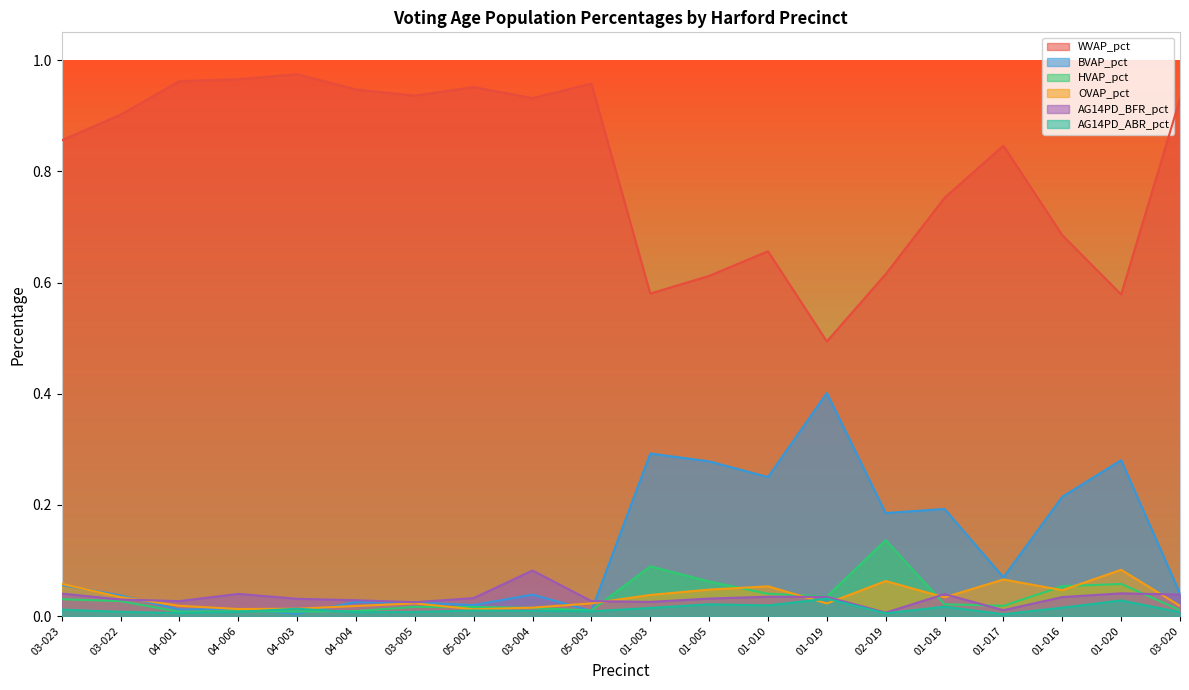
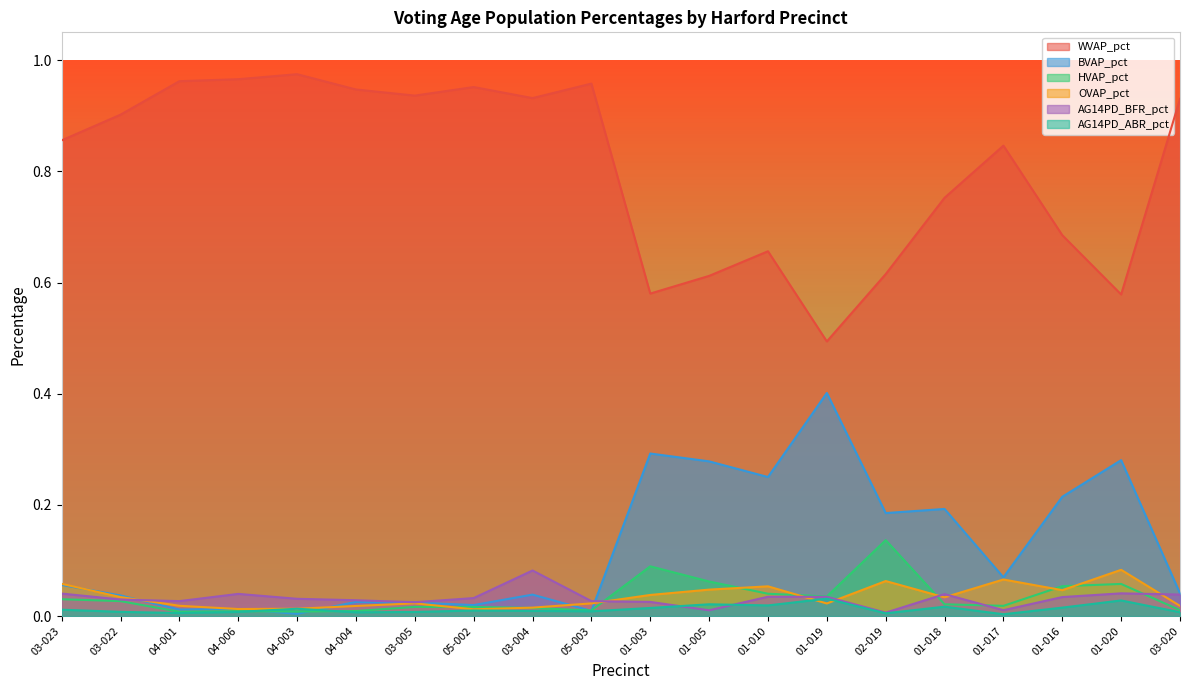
  {
    "WVAP_pct": {
      "03-023": 0.86,
      "03-022": 0.90,
      "04-001": 0.96,
      "04-006": 0.97,
      "04-003": 0.97,
      "04-004": 0.95,
      "03-005": 0.94,
      "05-002": 0.95,
      "03-004": 0.93,
      "05-003": 0.96,
      "01-003": 0.58,
      "01-005": 0.61,
      "01-010": 0.66,
      "01-019": 0.49,
      "02-019": 0.62,
      "01-018": 0.75,
      "01-017": 0.85,
      "01-016": 0.69,
      "01-020": 0.58,
      "03-020": 0.93
    },
    "BVAP_pct": {
      "03-004": 0.04,
      "01-003": 0.29,
      "01-005": 0.28,
      "01-010": 0.25,
      "01-019": 0.40,
      "02-019": 0.19,
      "01-018": 0.19,
      "01-016": 0.21,
      "01-020": 0.28
    },
    "OVAP_pct": {
      "04-001": 0.02,
      "04-004": 0.02,
      "01-003": 0.04,
      "01-005": 0.05,
      "01-010": 0.05,
      "01-019": 0.02,
      "02-019": 0.06,
      "01-018": 0.03,
      "01-016": 0.05,
      "01-020": 0.08,
      "03-020": 0.02
    },
    "AG14PD_BFR_pct": {
      "03-023": 0.04,
      "04-001": 0.03,
      "04-006": 0.04,
      "04-003": 0.03,
      "05-002": 0.03,
      "03-004": 0.08,
      "01-003": 0.03,
-     "01-005": 0.03,
+     "01-005": 0.01,
      "01-010": 0.03,
      "01-018": 0.04,
      "01-017": 0.01,
      "01-016": 0.03,
      "01-020": 0.04
    }
  }
